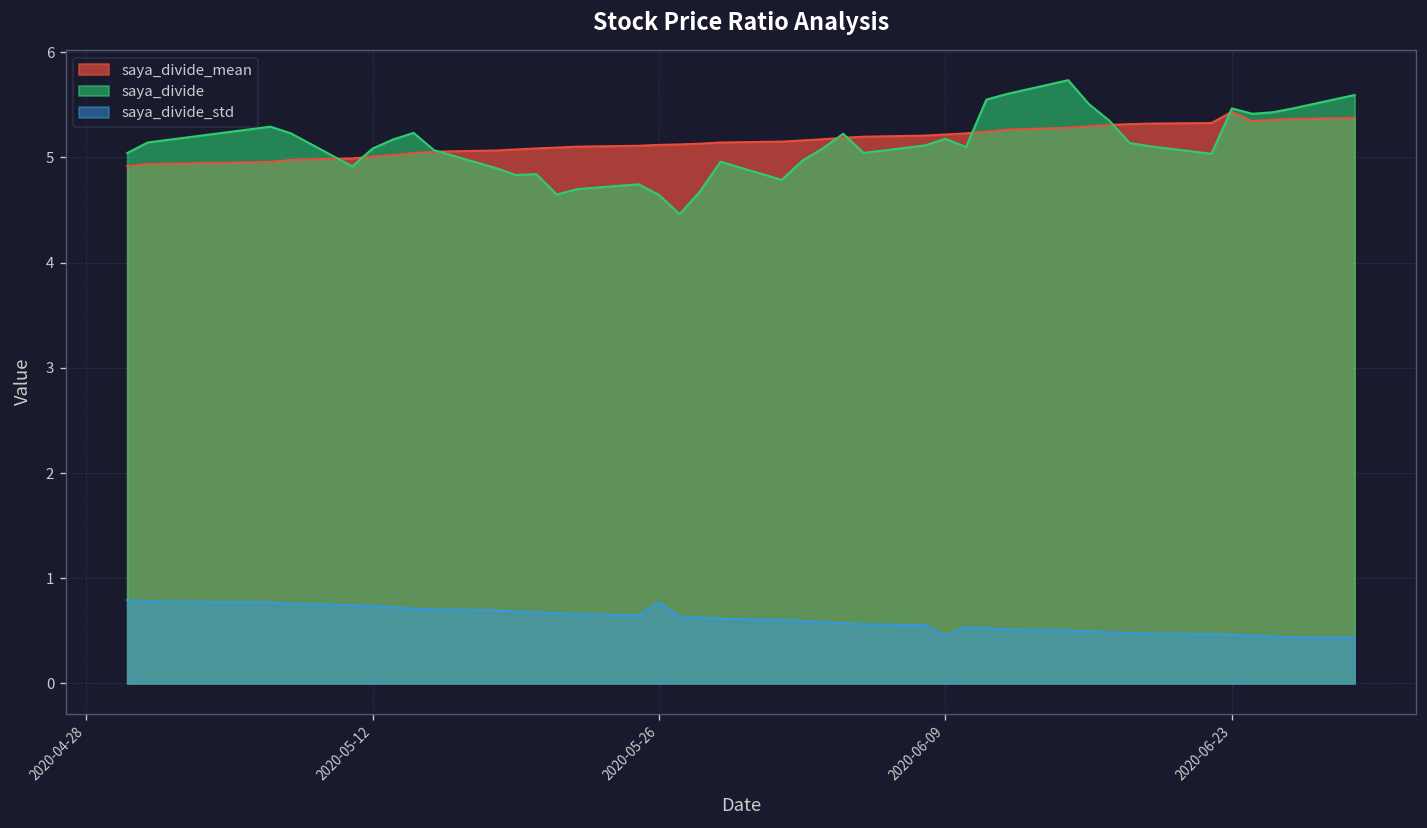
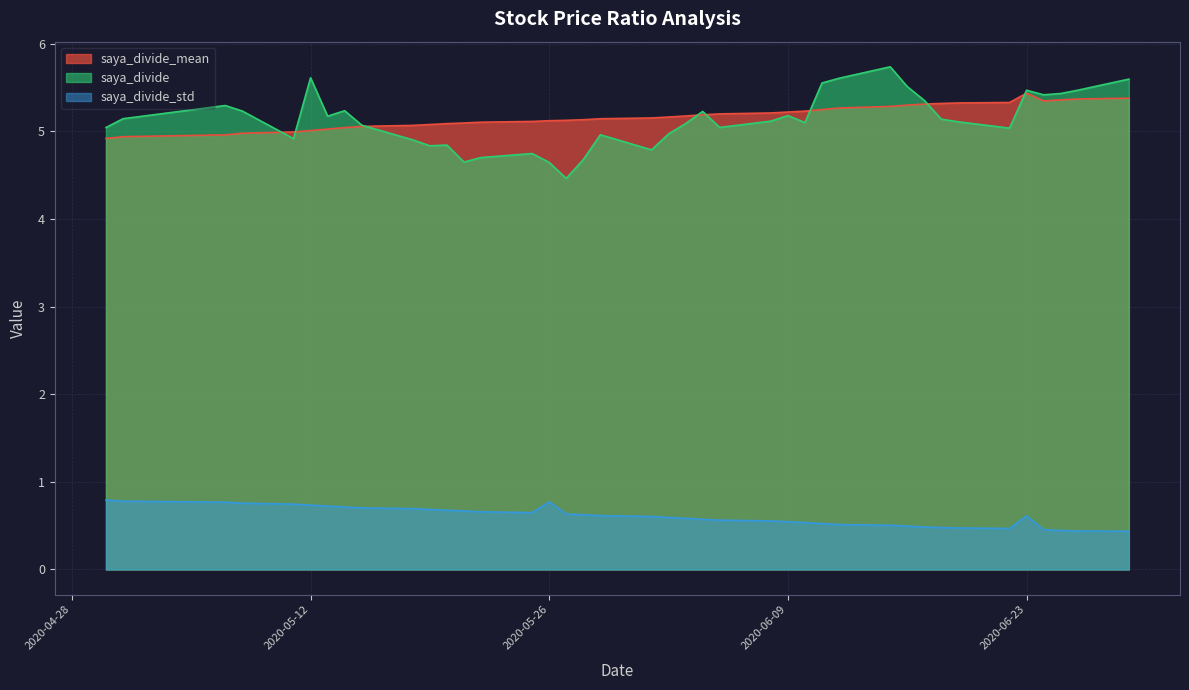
  {
    "saya_divide_mean": {
      "2020-05-12": 5.0,
      "2020-05-26": 5.1,
      "2020-06-09": 5.2,
      "2020-06-23": 5.4
    },
    "saya_divide": {
-     "2020-05-12": 5.1,
+     "2020-05-12": 5.6,
      "2020-05-26": 4.6,
      "2020-06-09": 5.2,
      "2020-06-23": 5.5
    },
    "saya_divide_std": {
      "2020-05-12": 0.7,
      "2020-05-26": 0.8,
-     "2020-06-09": 0.45,
-     "2020-06-23": 0.5
+     "2020-06-09": 0.55,
+     "2020-06-23": 0.6
    }
  }
